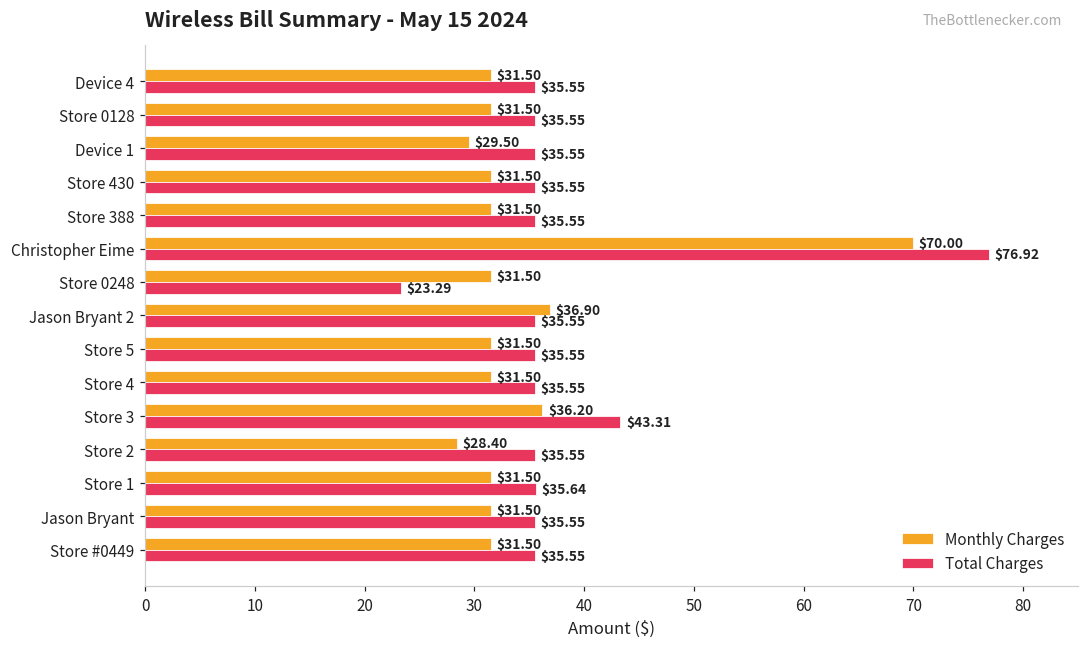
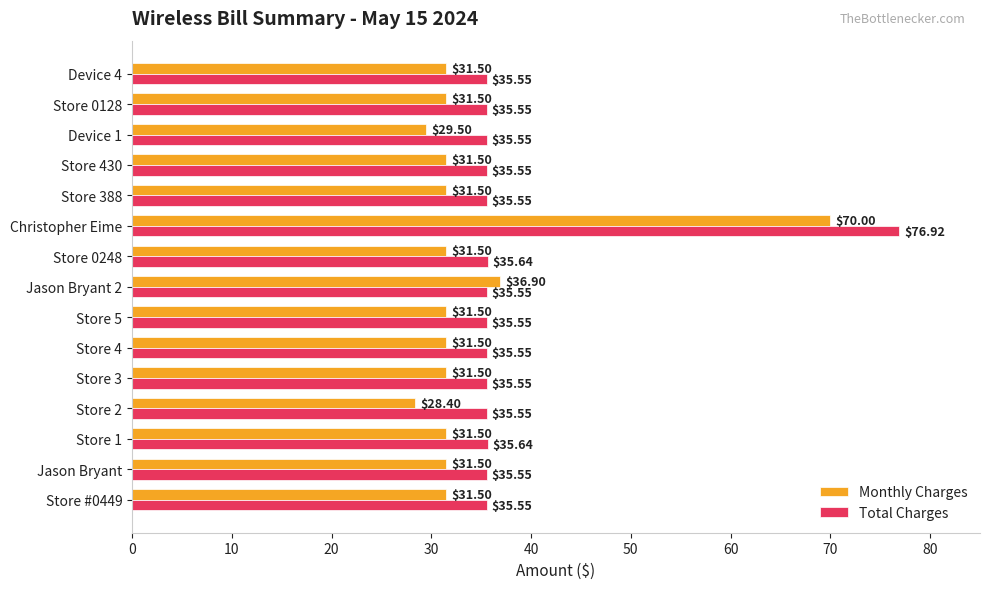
  {
    "Monthly Charges": {
      "Device 4": "$31.50",
      "Store 0128": "$31.50",
      "Device 1": "$29.50",
      "Store 430": "$31.50",
      "Store 388": "$31.50",
      "Christopher Eime": "$70.00",
      "Store 0248": "$31.50",
      "Jason Bryant 2": "$36.90",
      "Store 5": "$31.50",
      "Store 4": "$31.50",
-     "Store 3": "$36.20",
+     "Store 3": "$31.50",
      "Store 2": "$28.40",
      "Store 1": "$31.50",
      "Jason Bryant": "$31.50",
      "Store #0449": "$31.50"
    },
    "Total Charges": {
      "Device 4": "$35.55",
      "Store 0128": "$35.55",
      "Device 1": "$35.55",
      "Store 430": "$35.55",
      "Store 388": "$35.55",
      "Christopher Eime": "$76.92",
-     "Store 0248": "$23.29",
+     "Store 0248": "$35.64",
      "Jason Bryant 2": "$35.55",
      "Store 5": "$35.55",
      "Store 4": "$35.55",
-     "Store 3": "$43.31",
+     "Store 3": "$35.55",
      "Store 2": "$35.55",
      "Store 1": "$35.64",
      "Jason Bryant": "$35.55",
      "Store #0449": "$35.55"
    }
  }
